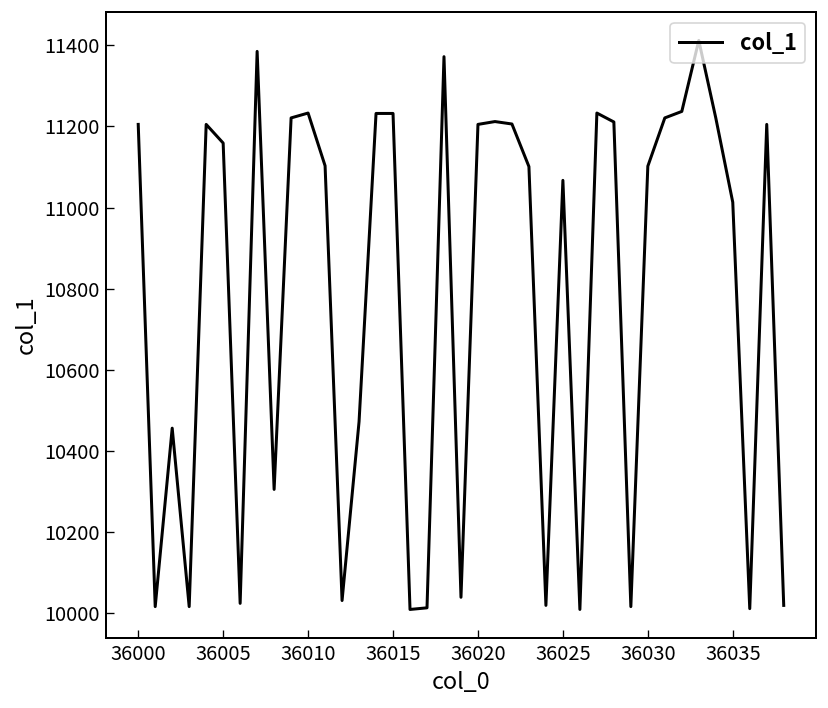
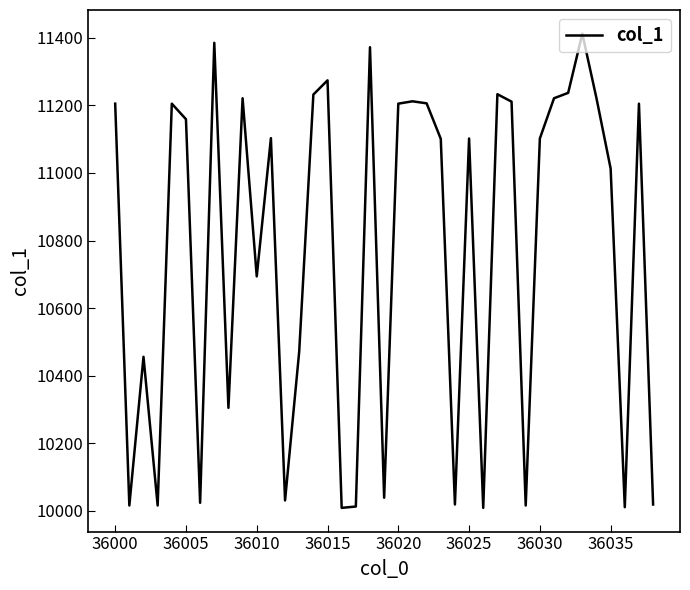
  {
    "36000": 11210,
    "36005": 11160,
-   "36010": 11230,
-   "36015": 11230,
+   "36010": 10690,
+   "36015": 11270,
    "36020": 11210,
-   "36025": 11070,
+   "36025": 11100,
    "36030": 11100,
    "36035": 11010
  }
